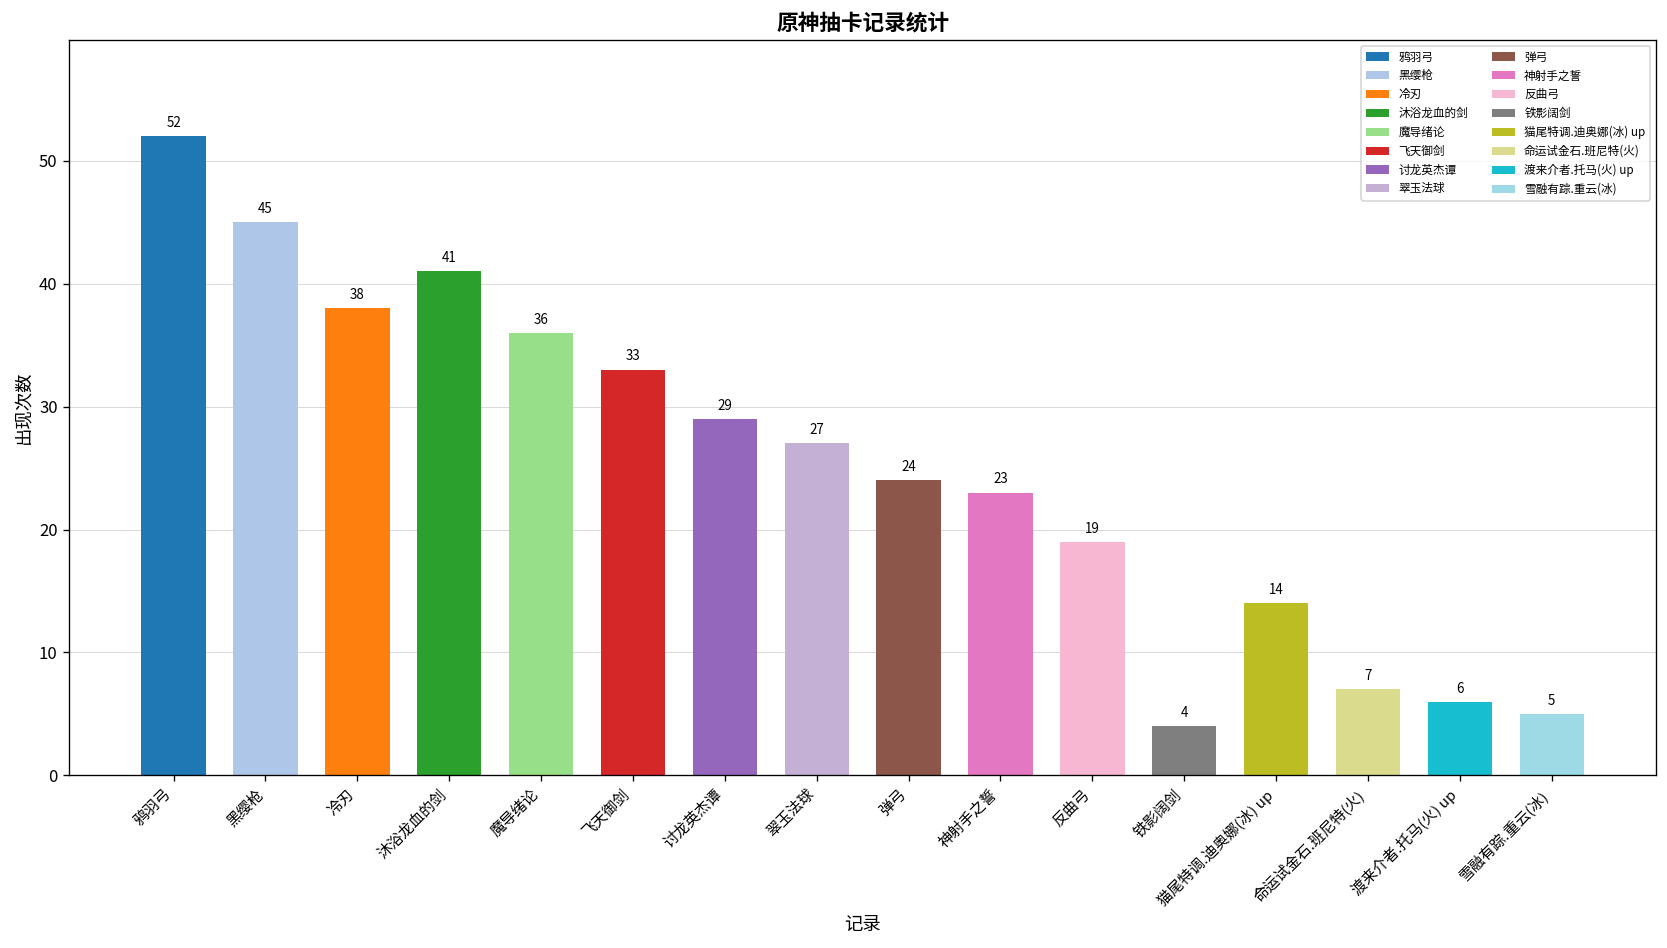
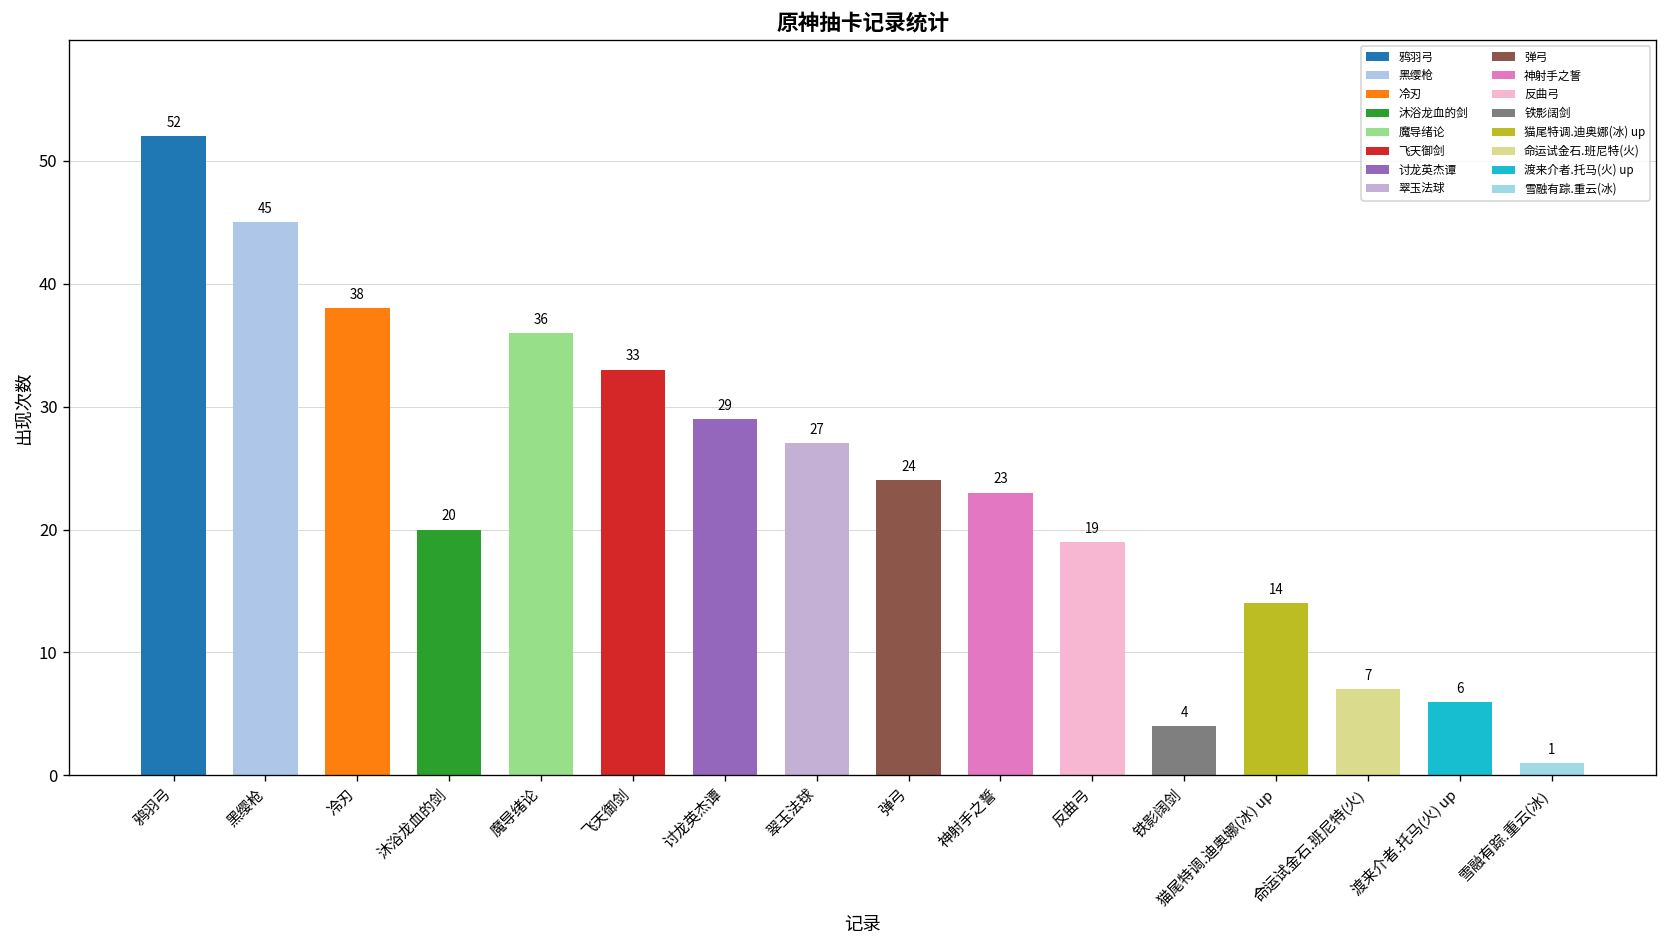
  {
    "鸦羽弓": 52,
    "黑缨枪": 45,
    "冷刃": 38,
-   "沐浴龙血的剑": 41,
+   "沐浴龙血的剑": 20,
    "魔导绪论": 36,
    "飞天御剑": 33,
    "讨龙英杰谭": 29,
    "翠玉法球": 27,
    "弹弓": 24,
    "神射手之誓": 23,
    "反曲弓": 19,
    "铁影阔剑": 4,
    "猫尾特调.迪奥娜(冰) up": 14,
    "命运试金石.班尼特(火)": 7,
    "渡来介者.托马(火) up": 6,
-   "雪融有踪.重云(冰)": 5
+   "雪融有踪.重云(冰)": 1
  }
